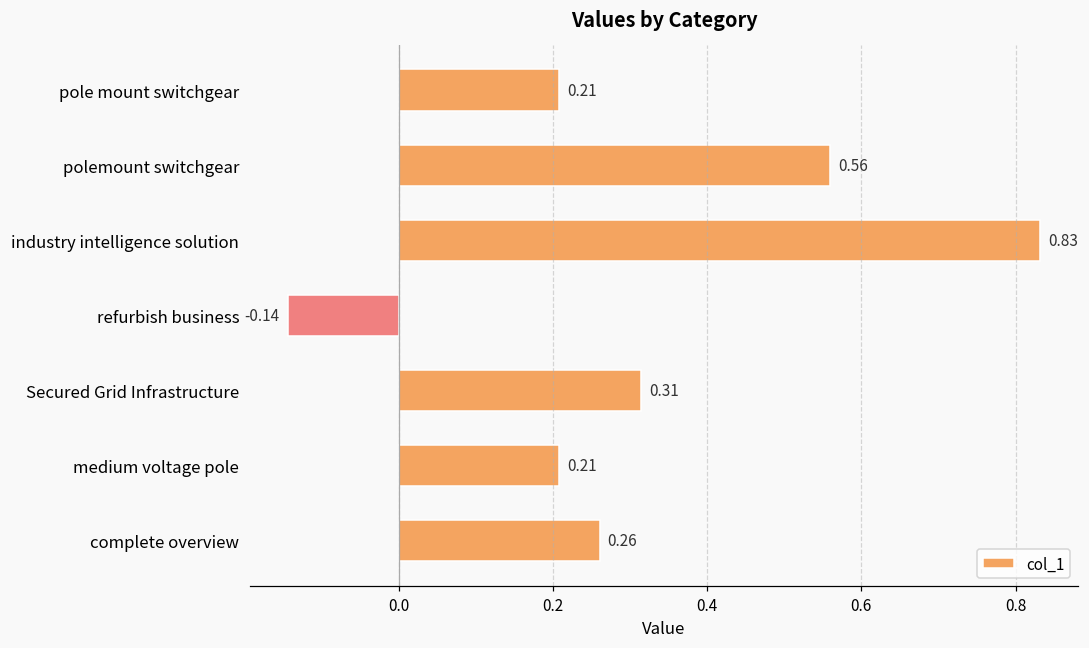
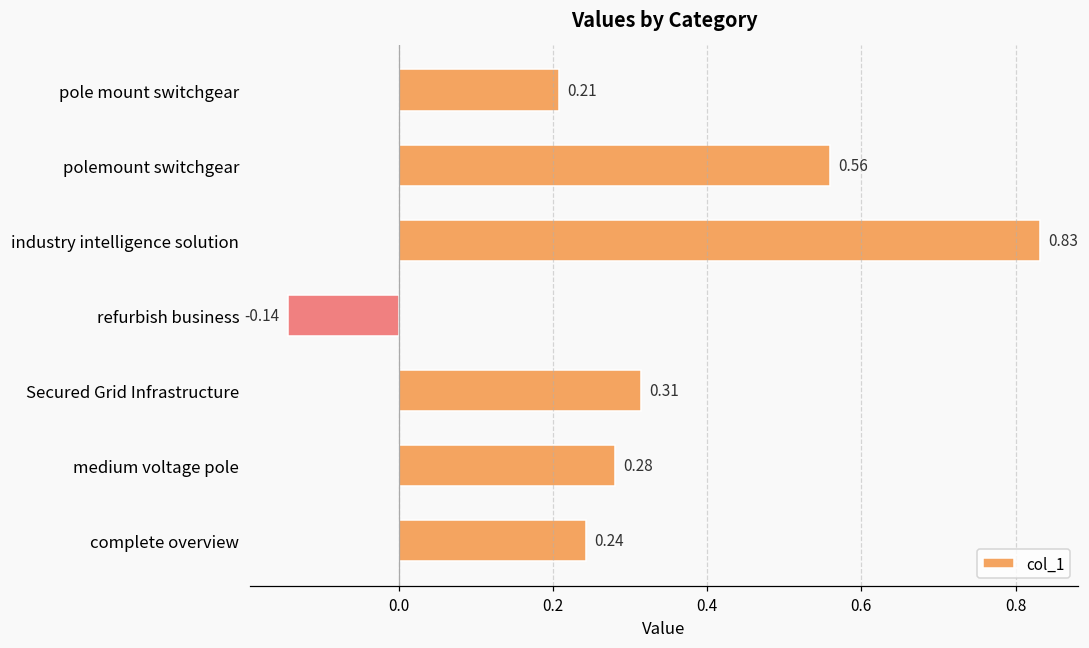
  {
    "pole mount switchgear": 0.21,
    "polemount switchgear": 0.56,
    "industry intelligence solution": 0.83,
    "refurbish business": -0.14,
    "Secured Grid Infrastructure": 0.31,
-   "medium voltage pole": 0.21,
-   "complete overview": 0.26
+   "medium voltage pole": 0.28,
+   "complete overview": 0.24
  }
